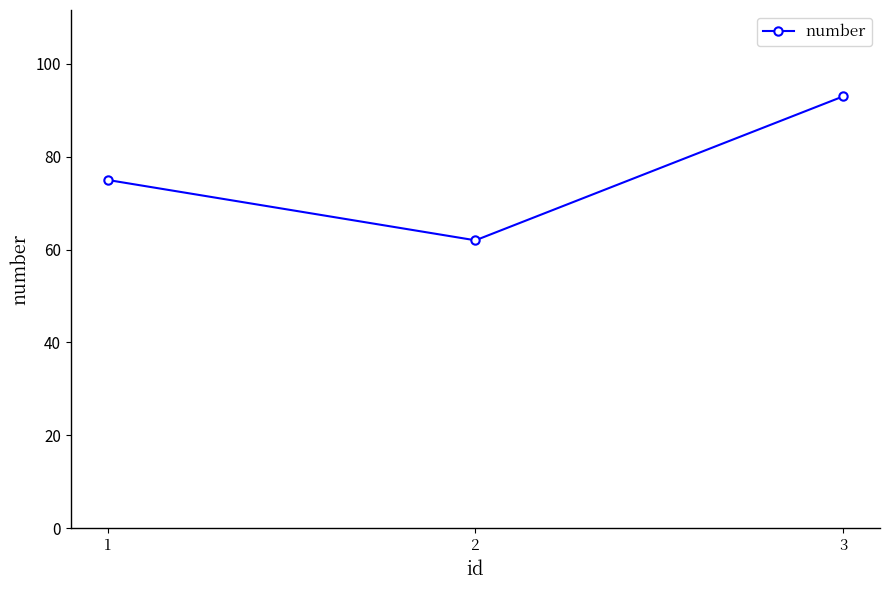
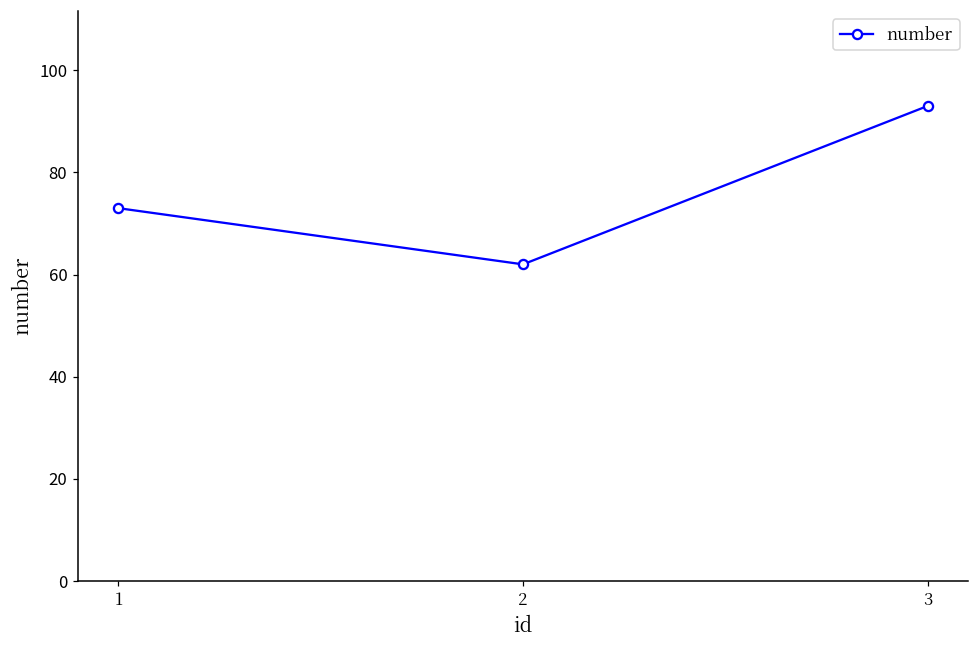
  {
-   "1": 75,
+   "1": 73,
    "2": 62,
    "3": 93
  }
